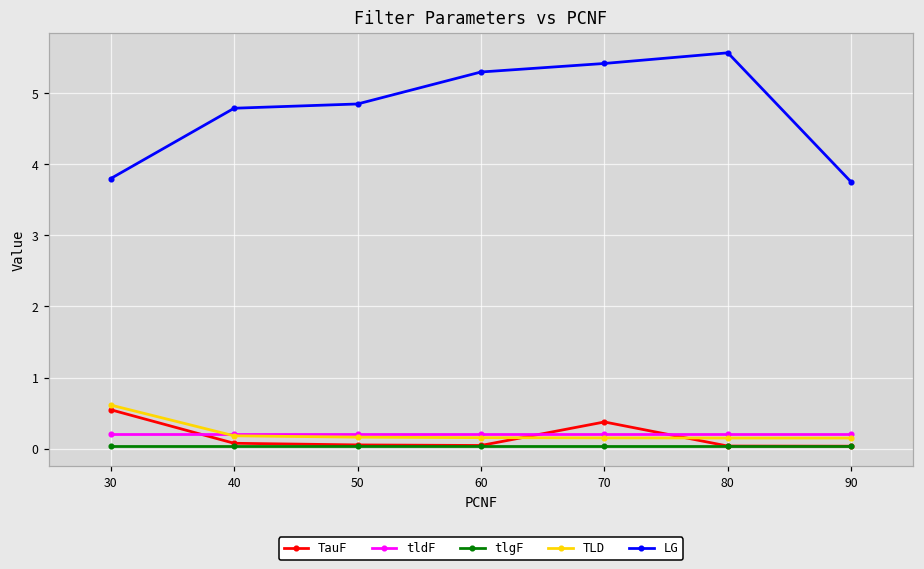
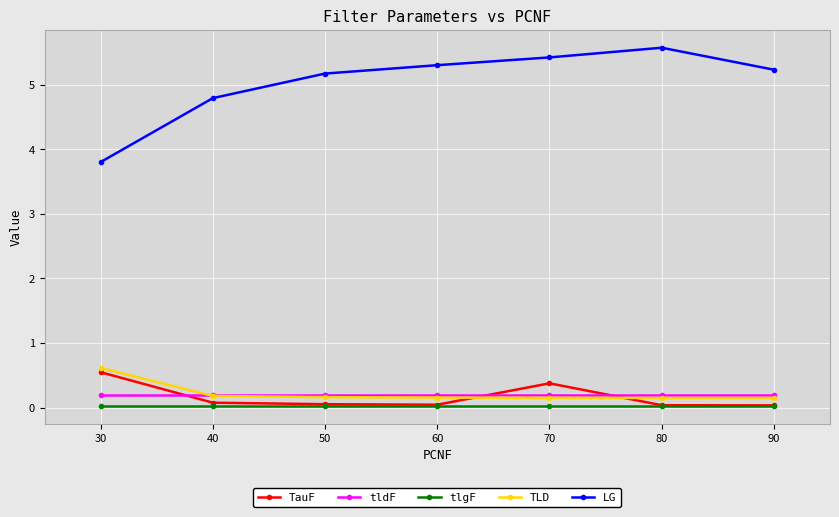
  {
    "TauF": {
      "30": 0.5,
      "40": 0.1,
      "70": 0.4
    },
    "tldF": {
      "30": 0.2,
      "60": 0.2,
      "70": 0.2,
      "80": 0.2,
      "90": 0.2
    },
    "tlgF": {
      "30": 0.0,
      "40": 0.0,
      "70": 0.0
    },
    "TLD": {
      "30": 0.6,
      "60": 0.2,
      "70": 0.2,
      "80": 0.1,
      "90": 0.1
    },
    "LG": {
      "30": 3.8,
      "40": 4.8,
-     "50": 4.9,
+     "50": 5.2,
      "60": 5.3,
      "70": 5.4,
      "80": 5.6,
-     "90": 3.8
+     "90": 5.2
    }
  }
